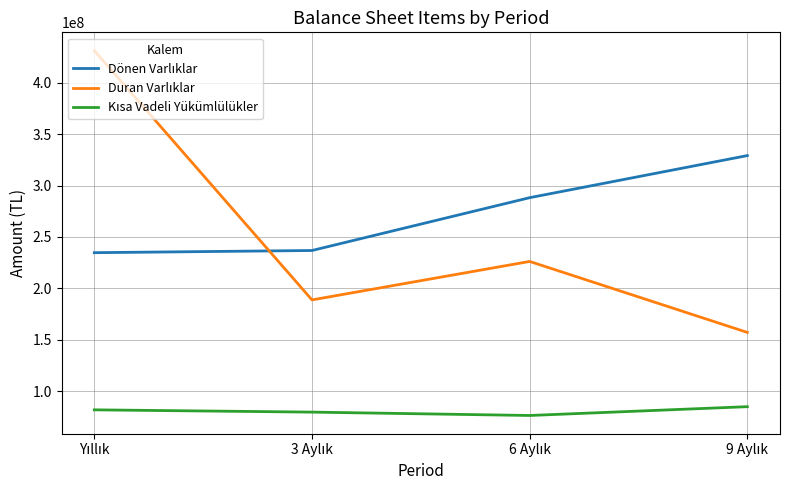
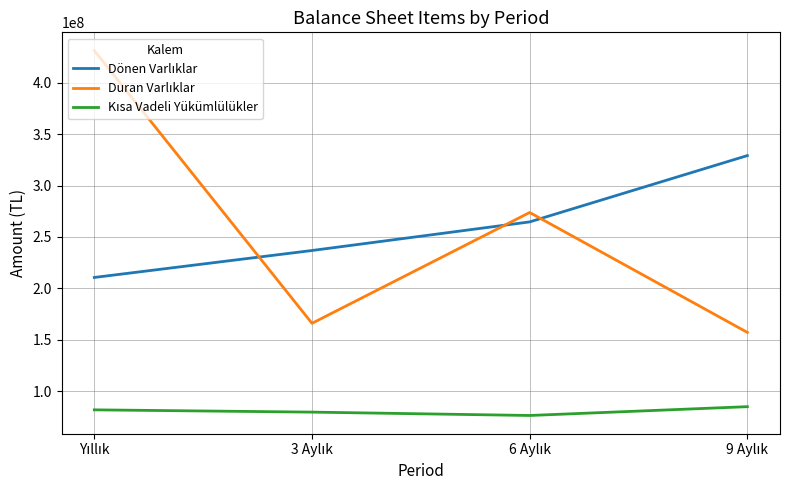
  {
    "Dönen Varlıklar": {
-     "Yıllık": 235000000,
+     "Yıllık": 211000000,
      "3 Aylık": 237000000,
-     "6 Aylık": 288000000,
+     "6 Aylık": 265000000,
      "9 Aylık": 329000000
    },
    "Duran Varlıklar": {
-     "3 Aylık": 189000000,
-     "6 Aylık": 226000000,
+     "3 Aylık": 166000000,
+     "6 Aylık": 274000000,
      "9 Aylık": 157000000
    },
    "Kısa Vadeli Yükümlülükler": {
      "Yıllık": 82000000,
      "3 Aylık": 80000000,
      "6 Aylık": 76000000,
      "9 Aylık": 85000000
    }
  }
